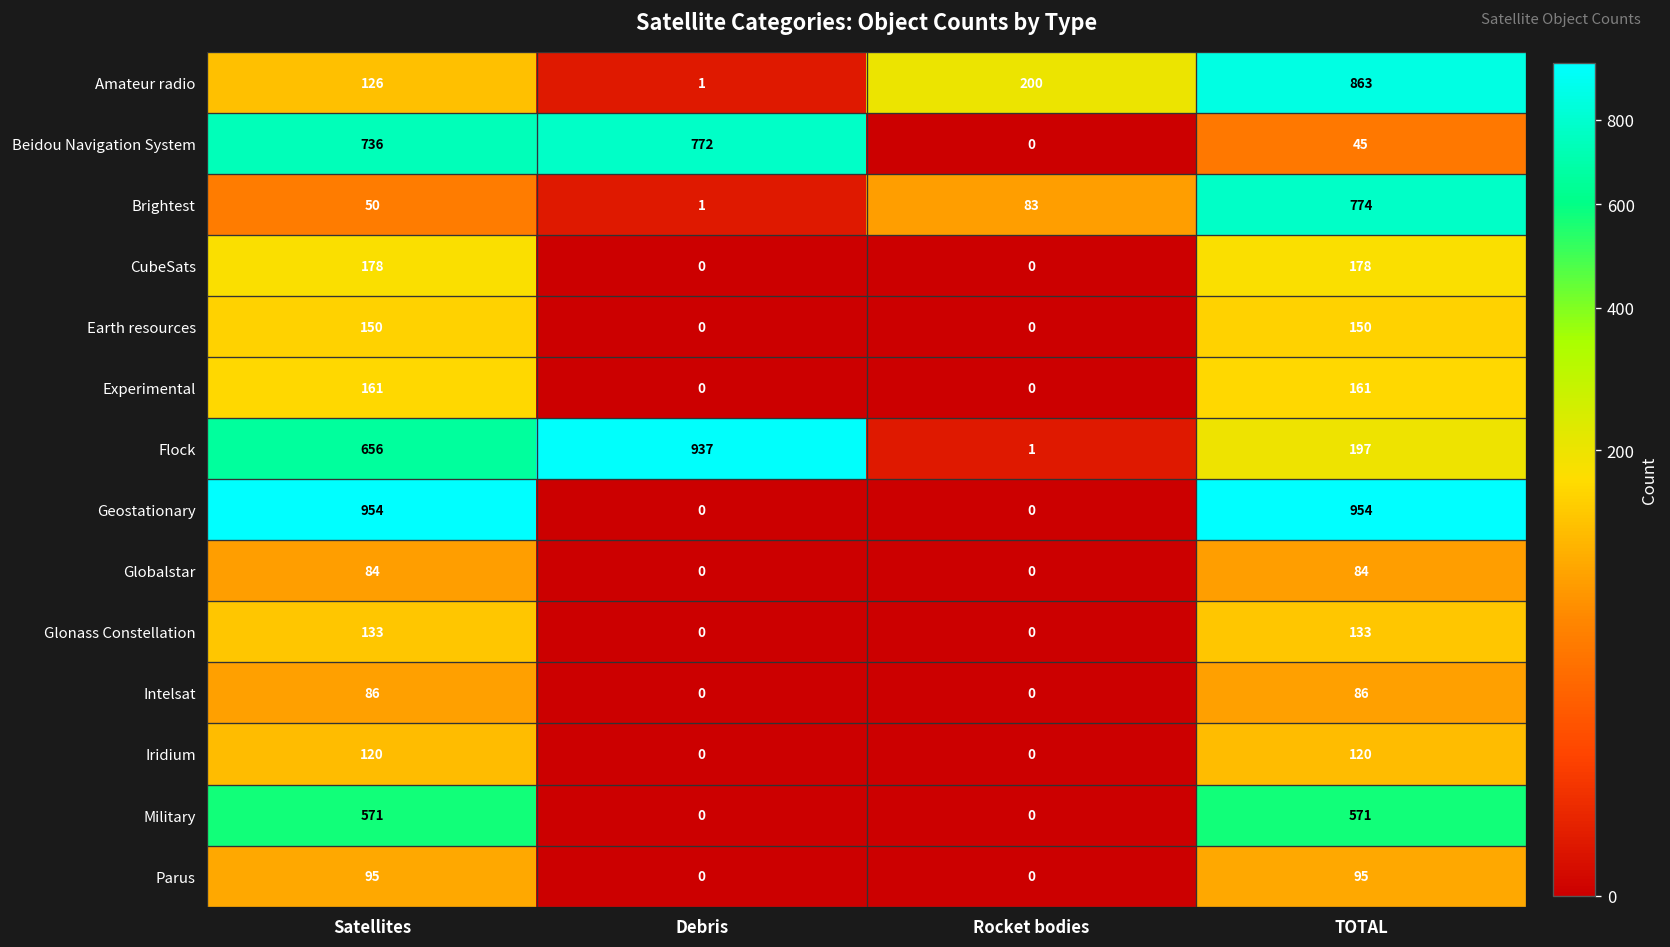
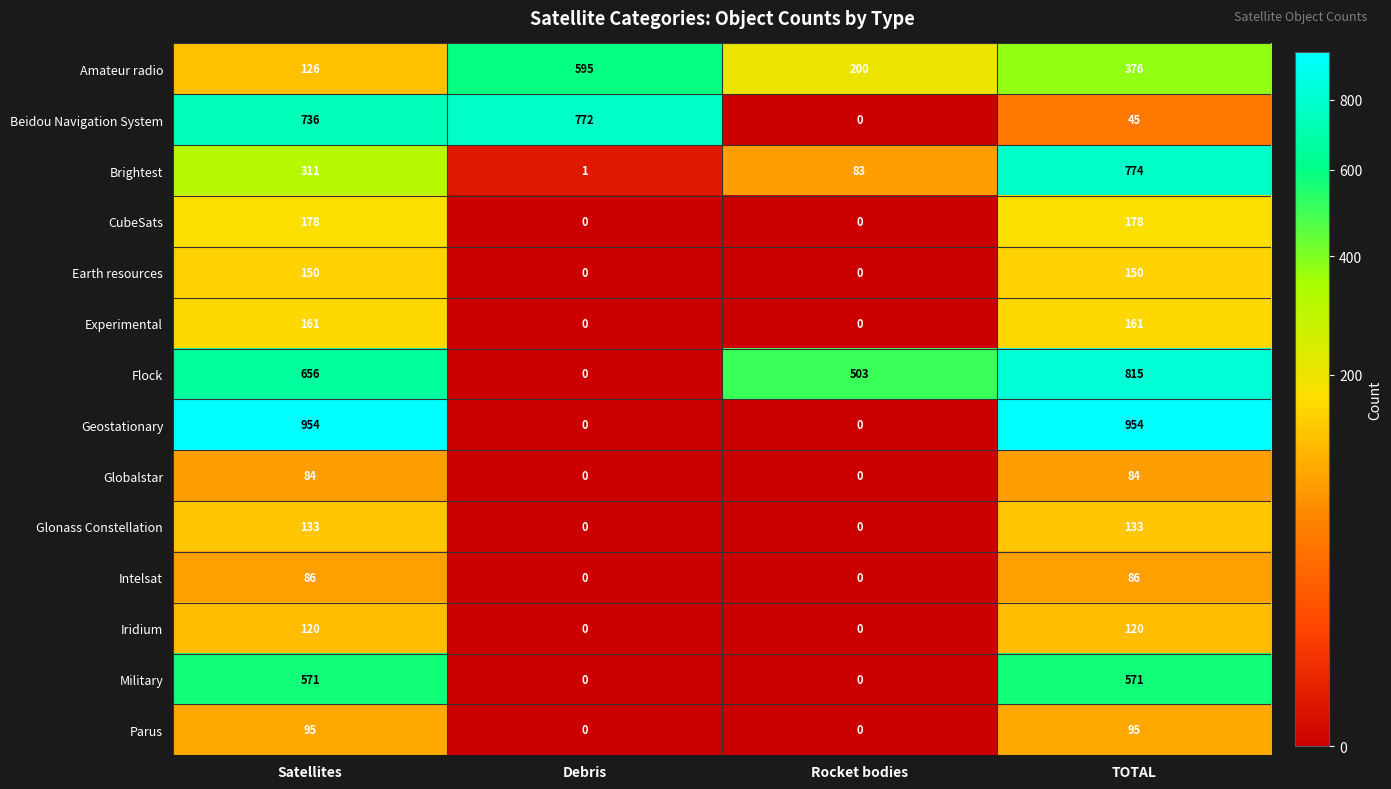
  {
    "Amateur radio": {
      "Satellites": 126,
-     "Debris": 1,
+     "Debris": 595,
      "Rocket bodies": 200,
-     "TOTAL": 863
+     "TOTAL": 376
    },
    "Beidou Navigation System": {
      "Satellites": 736,
      "Debris": 772,
      "Rocket bodies": 0,
      "TOTAL": 45
    },
    "Brightest": {
-     "Satellites": 50,
+     "Satellites": 311,
      "Debris": 1,
      "Rocket bodies": 83,
      "TOTAL": 774
    },
    "CubeSats": {
      "Satellites": 178,
      "Debris": 0,
      "Rocket bodies": 0,
      "TOTAL": 178
    },
    "Earth resources": {
      "Satellites": 150,
      "Debris": 0,
      "Rocket bodies": 0,
      "TOTAL": 150
    },
    "Experimental": {
      "Satellites": 161,
      "Debris": 0,
      "Rocket bodies": 0,
      "TOTAL": 161
    },
    "Flock": {
      "Satellites": 656,
-     "Debris": 937,
-     "Rocket bodies": 1,
-     "TOTAL": 197
+     "Debris": 0,
+     "Rocket bodies": 503,
+     "TOTAL": 815
    },
    "Geostationary": {
      "Satellites": 954,
      "Debris": 0,
      "Rocket bodies": 0,
      "TOTAL": 954
    },
    "Globalstar": {
      "Satellites": 84,
      "Debris": 0,
      "Rocket bodies": 0,
      "TOTAL": 84
    },
    "Glonass Constellation": {
      "Satellites": 133,
      "Debris": 0,
      "Rocket bodies": 0,
      "TOTAL": 133
    },
    "Intelsat": {
      "Satellites": 86,
      "Debris": 0,
      "Rocket bodies": 0,
      "TOTAL": 86
    },
    "Iridium": {
      "Satellites": 120,
      "Debris": 0,
      "Rocket bodies": 0,
      "TOTAL": 120
    },
    "Military": {
      "Satellites": 571,
      "Debris": 0,
      "Rocket bodies": 0,
      "TOTAL": 571
    },
    "Parus": {
      "Satellites": 95,
      "Debris": 0,
      "Rocket bodies": 0,
      "TOTAL": 95
    }
  }
